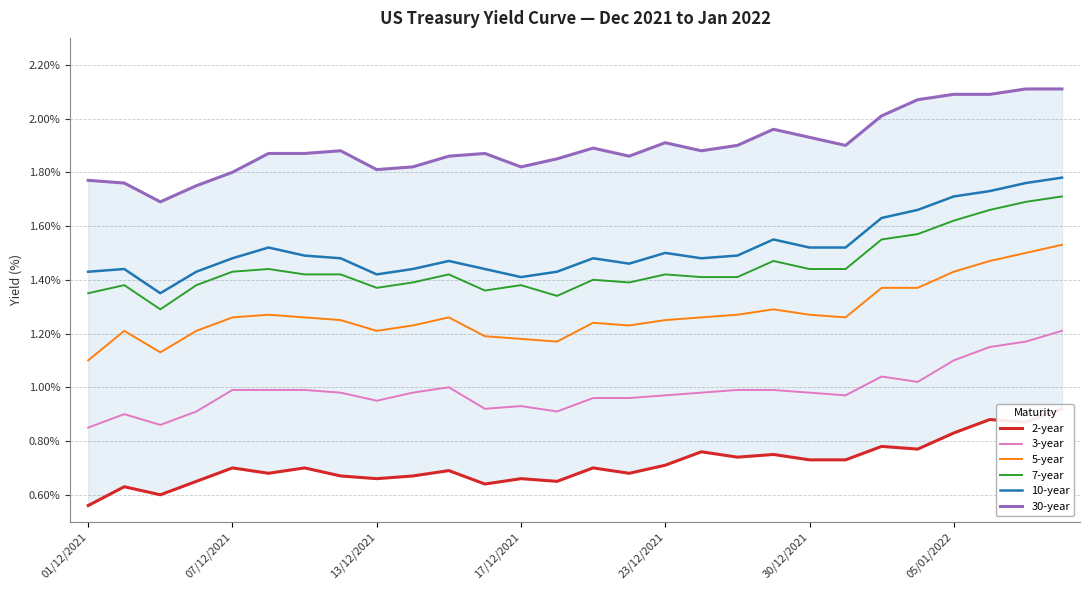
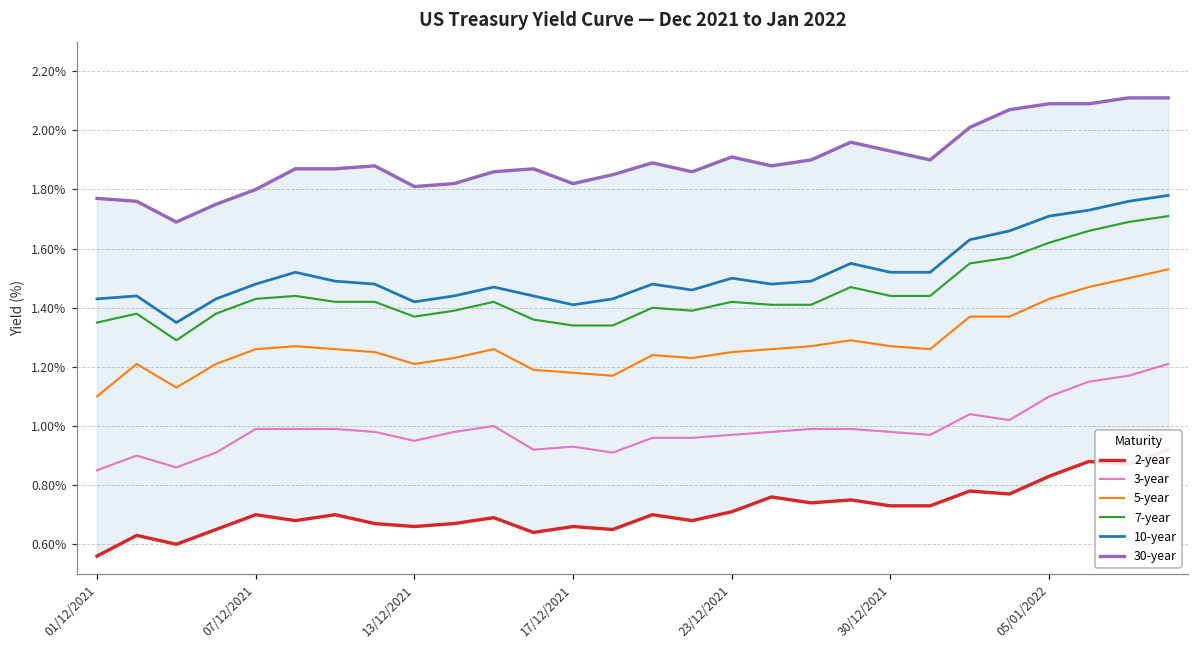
  {
    "2-year": {
      "01/12/2021": "0.56%",
      "07/12/2021": "0.70%",
      "13/12/2021": "0.66%",
      "17/12/2021": "0.66%",
      "23/12/2021": "0.71%",
      "30/12/2021": "0.73%",
      "05/01/2022": "0.83%"
    },
    "3-year": {
      "01/12/2021": "0.85%",
      "07/12/2021": "0.99%",
      "13/12/2021": "0.95%",
      "17/12/2021": "0.93%",
      "23/12/2021": "0.97%",
      "30/12/2021": "0.98%",
      "05/01/2022": "1.10%"
    },
    "5-year": {
      "01/12/2021": "1.10%",
      "07/12/2021": "1.26%",
      "13/12/2021": "1.21%",
      "17/12/2021": "1.18%",
      "23/12/2021": "1.25%",
      "30/12/2021": "1.27%",
      "05/01/2022": "1.43%"
    },
    "7-year": {
      "01/12/2021": "1.35%",
      "07/12/2021": "1.43%",
      "13/12/2021": "1.37%",
-     "17/12/2021": "1.38%",
+     "17/12/2021": "1.34%",
      "23/12/2021": "1.42%",
      "30/12/2021": "1.44%",
      "05/01/2022": "1.62%"
    },
    "10-year": {
      "01/12/2021": "1.43%",
      "07/12/2021": "1.48%",
      "13/12/2021": "1.42%",
      "17/12/2021": "1.41%",
      "23/12/2021": "1.50%",
      "30/12/2021": "1.52%",
      "05/01/2022": "1.71%"
    },
    "30-year": {
      "01/12/2021": "1.77%",
      "07/12/2021": "1.80%",
      "13/12/2021": "1.81%",
      "17/12/2021": "1.82%",
      "23/12/2021": "1.91%",
      "30/12/2021": "1.93%",
      "05/01/2022": "2.09%"
    }
  }
